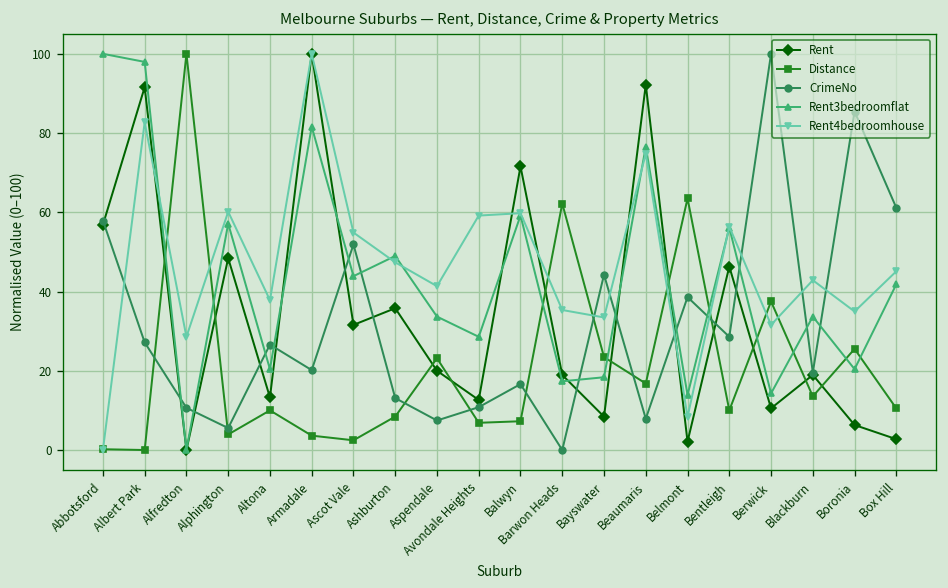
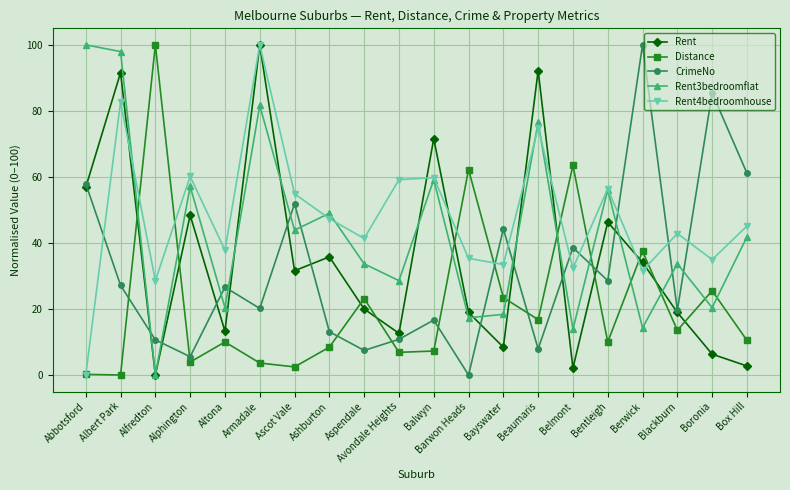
  {
    "Rent": {
      "Abbotsford": 57,
      "Albert Park": 92,
      "Alphington": 48,
      "Altona": 13,
      "Ascot Vale": 32,
      "Ashburton": 36,
      "Aspendale": 20,
      "Avondale Heights": 13,
      "Balwyn": 72,
      "Barwon Heads": 19,
      "Bayswater": 8,
      "Beaumaris": 92,
      "Belmont": 2,
      "Bentleigh": 46,
-     "Berwick": 11,
+     "Berwick": 34,
      "Boronia": 6,
      "Box Hill": 3
    },
    "Rent4bedroomhouse": {
      "Albert Park": 83,
      "Alfredton": 29,
      "Alphington": 60,
      "Altona": 38,
      "Ascot Vale": 55,
      "Ashburton": 47,
      "Aspendale": 41,
      "Avondale Heights": 59,
      "Barwon Heads": 35,
      "Bayswater": 33,
      "Beaumaris": 75,
-     "Belmont": 8,
+     "Belmont": 32,
      "Berwick": 32,
      "Blackburn": 43,
      "Boronia": 35,
      "Box Hill": 45
    }
  }
